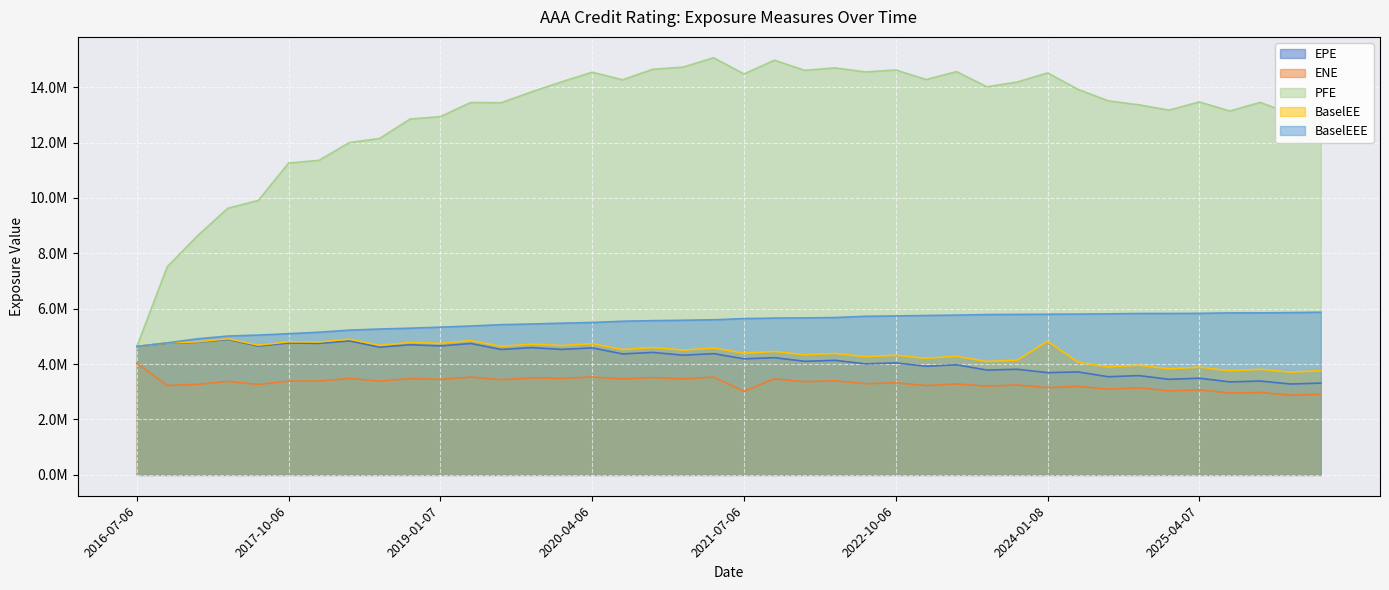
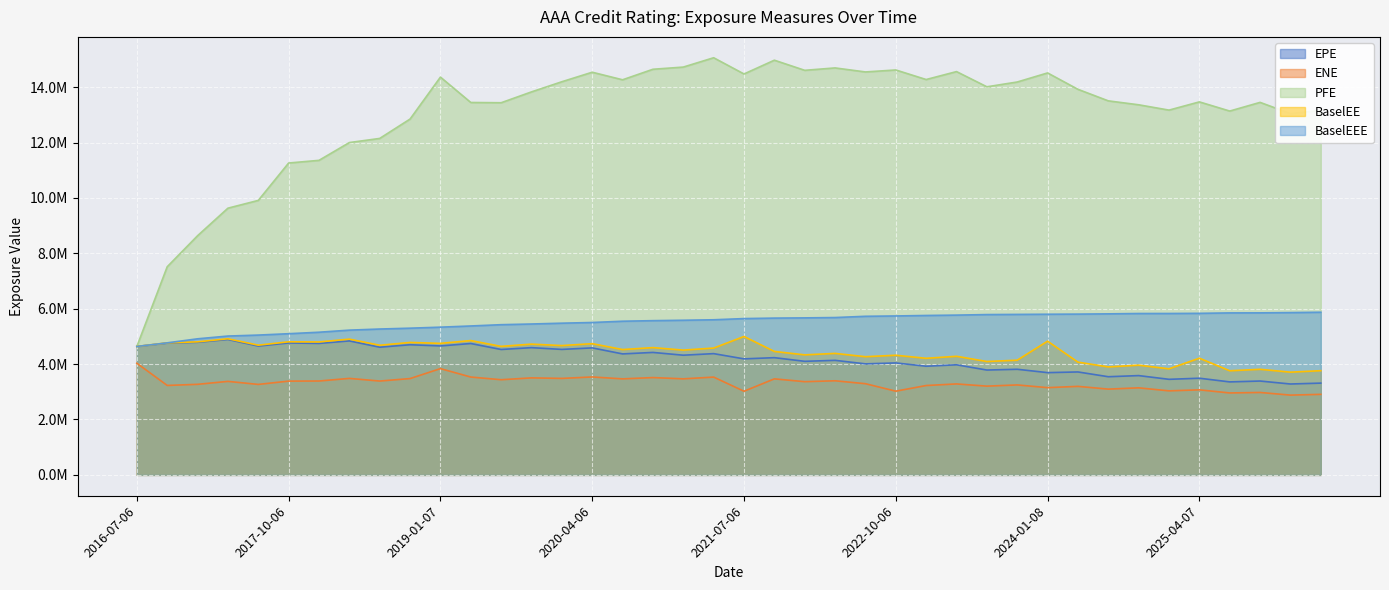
  {
    "ENE": {
      "2016-07-06": 4000000,
      "2017-10-06": 3400000,
-     "2019-01-07": 3500000,
+     "2019-01-07": 3800000,
      "2020-04-06": 3500000,
      "2021-07-06": 3000000,
-     "2022-10-06": 3300000,
+     "2022-10-06": 3000000,
      "2024-01-08": 3100000,
      "2025-04-07": 3100000
    },
    "PFE": {
      "2017-10-06": 11300000,
-     "2019-01-07": 12900000,
+     "2019-01-07": 14400000,
      "2020-04-06": 14500000,
      "2021-07-06": 14500000,
      "2022-10-06": 14600000,
      "2024-01-08": 14500000,
      "2025-04-07": 13500000
    },
    "BaselEE": {
      "2019-01-07": 4700000,
      "2020-04-06": 4700000,
-     "2021-07-06": 4400000,
+     "2021-07-06": 5000000,
      "2022-10-06": 4300000,
      "2024-01-08": 4800000,
-     "2025-04-07": 3900000
+     "2025-04-07": 4200000
    }
  }
